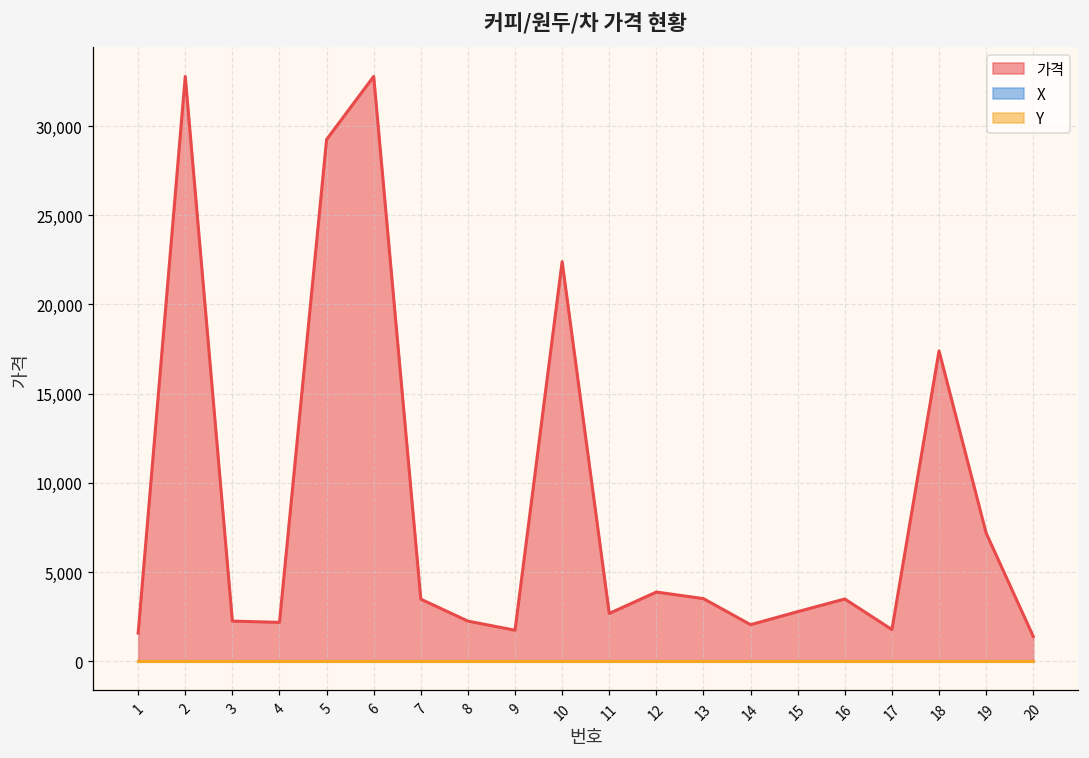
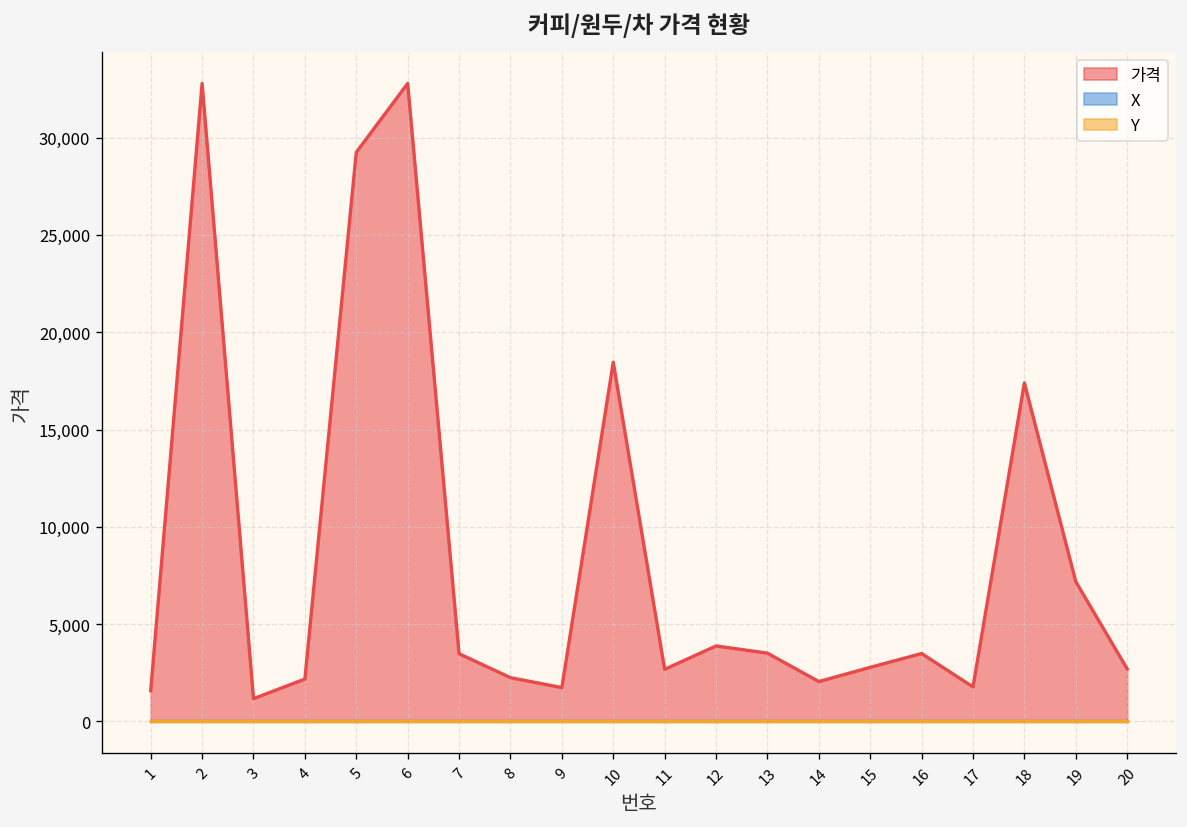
  {
    "가격": {
      "1": "1,600",
      "2": "32,800",
-     "3": "2,300",
+     "3": "1,200",
      "4": "2,200",
      "5": "29,200",
      "6": "32,800",
      "7": "3,500",
      "8": "2,300",
      "9": "1,700",
-     "10": "22,400",
+     "10": "18,500",
      "11": "2,700",
      "12": "3,900",
      "13": "3,500",
      "14": "2,100",
      "15": "2,800",
      "16": "3,500",
      "17": "1,800",
      "18": "17,400",
      "19": "7,200",
-     "20": "1,400"
+     "20": "2,700"
    },
    "Y": {
      "1": "0",
      "2": "0",
      "3": "0",
      "4": "0",
      "5": "0",
      "6": "0",
      "7": "0",
      "8": "0",
      "9": "0",
      "10": "0",
      "11": "0",
      "12": "0",
      "13": "0",
      "14": "0",
      "15": "0",
      "16": "0",
      "17": "0",
      "18": "0",
      "19": "0",
      "20": "0"
    }
  }
